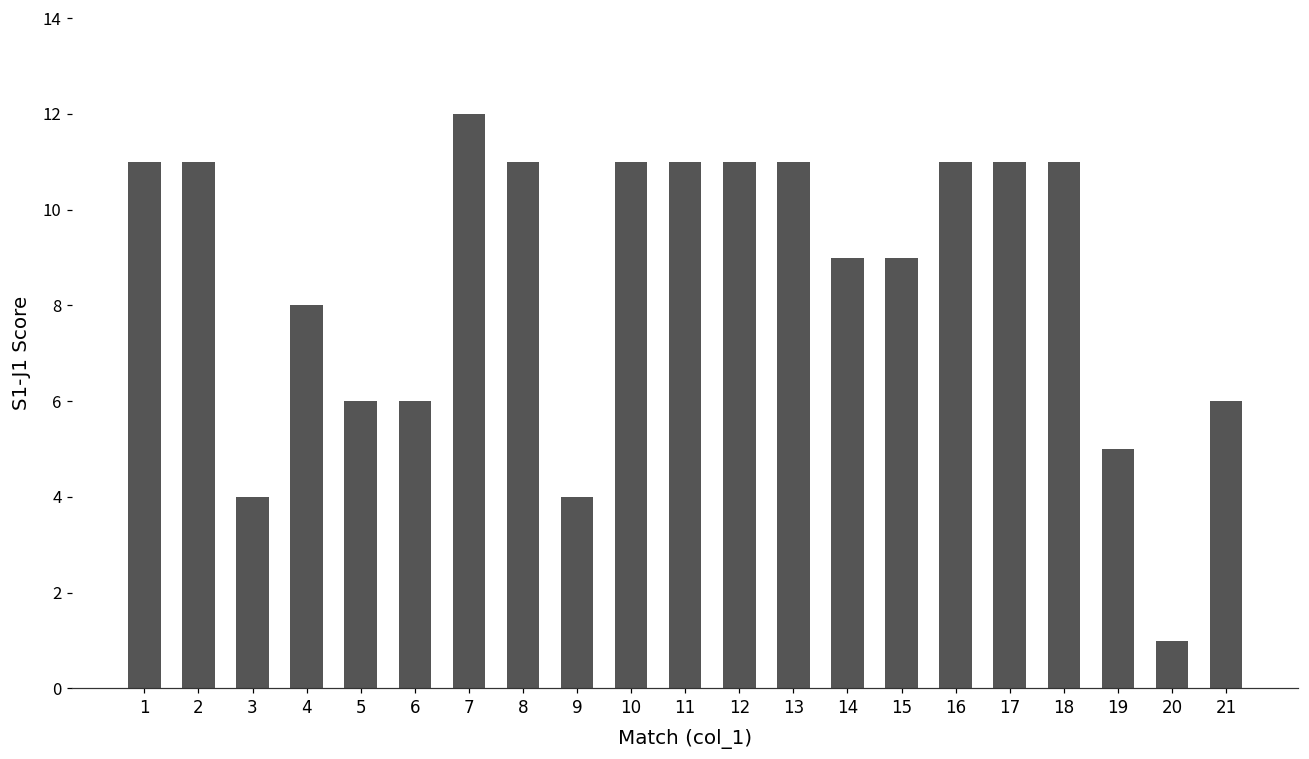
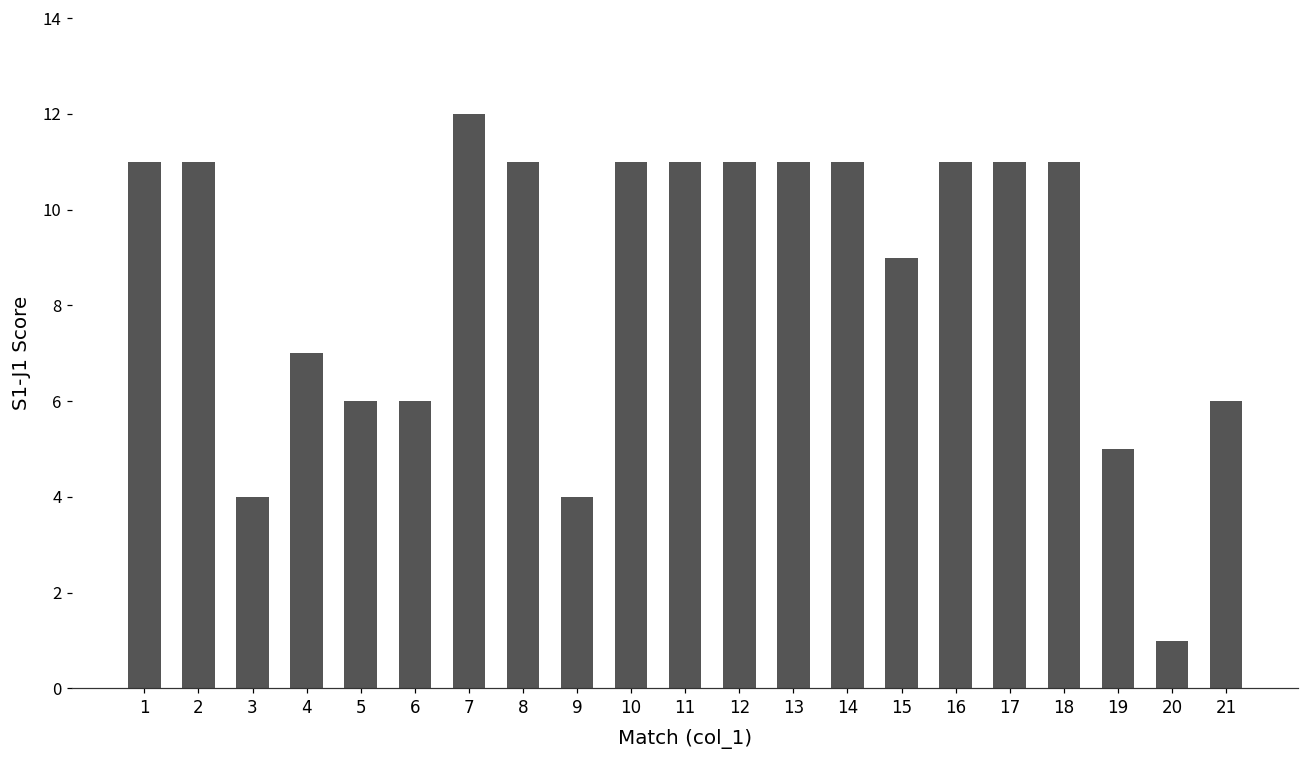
  {
    "1": 11,
    "2": 11,
    "3": 4,
-   "4": 8,
+   "4": 7,
    "5": 6,
    "6": 6,
    "7": 12,
    "8": 11,
    "9": 4,
    "10": 11,
    "11": 11,
    "12": 11,
    "13": 11,
-   "14": 9,
+   "14": 11,
    "15": 9,
    "16": 11,
    "17": 11,
    "18": 11,
    "19": 5,
    "20": 1,
    "21": 6
  }
